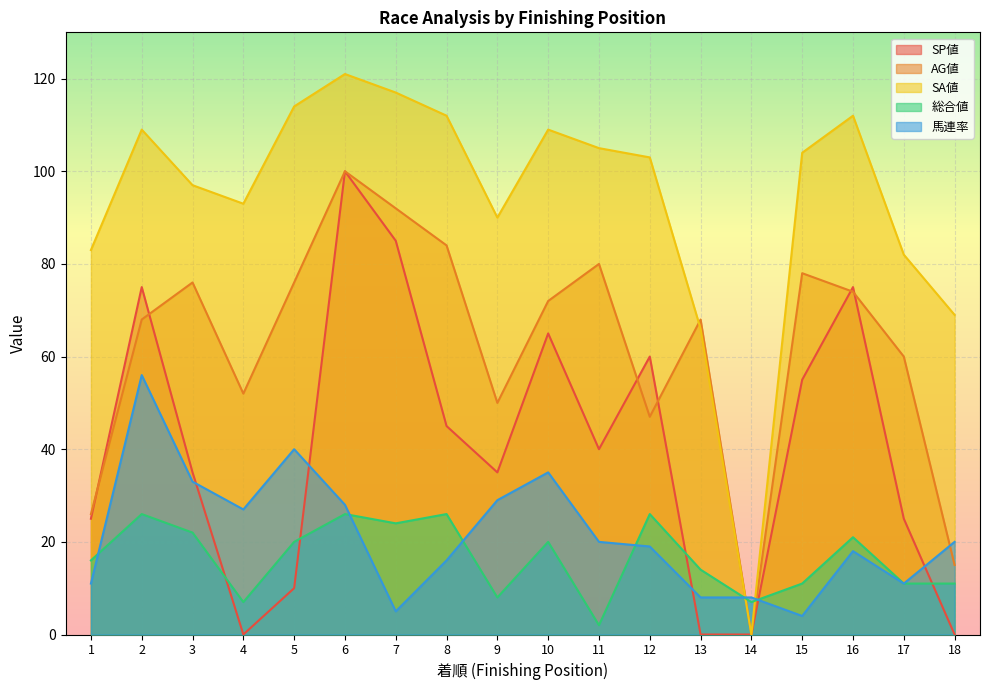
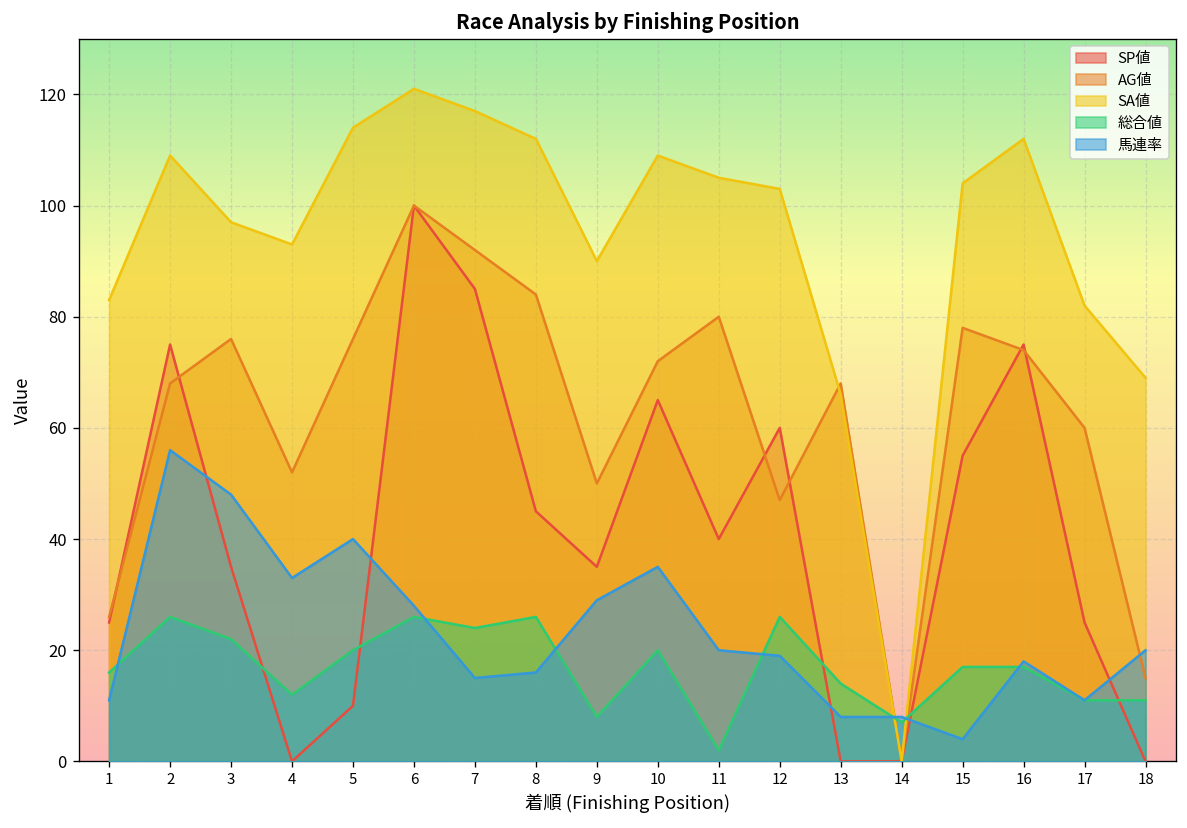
  {
    "総合値": {
      "1": 16,
      "2": 26,
      "3": 22,
-     "4": 7,
+     "4": 12,
      "5": 20,
      "6": 26,
      "7": 24,
      "8": 26,
      "9": 8,
      "10": 20,
      "11": 2,
      "12": 26,
      "13": 14,
      "14": 7,
-     "15": 11,
-     "16": 21,
+     "15": 17,
+     "16": 17,
      "18": 11
    },
    "馬連率": {
      "1": 11,
      "2": 56,
-     "3": 33,
-     "4": 27,
+     "3": 48,
+     "4": 33,
      "5": 40,
      "6": 28,
-     "7": 5,
+     "7": 15,
      "8": 16,
      "9": 29,
      "10": 35,
      "11": 20,
      "12": 19,
      "13": 8,
      "14": 8,
      "15": 4,
      "16": 18,
      "18": 20
    }
  }
